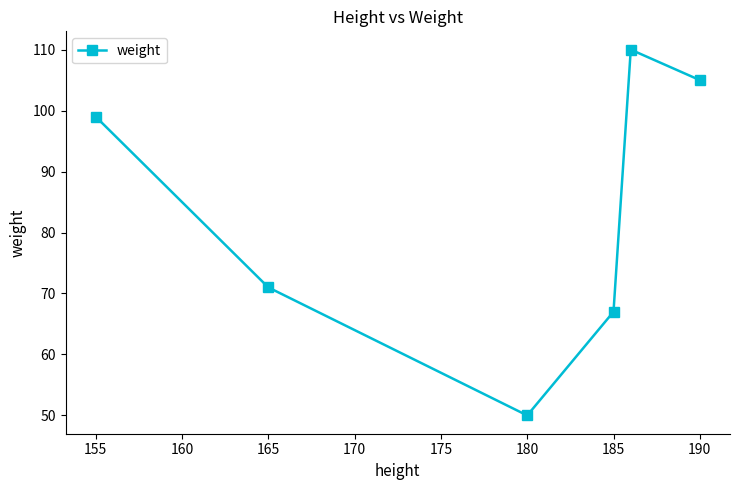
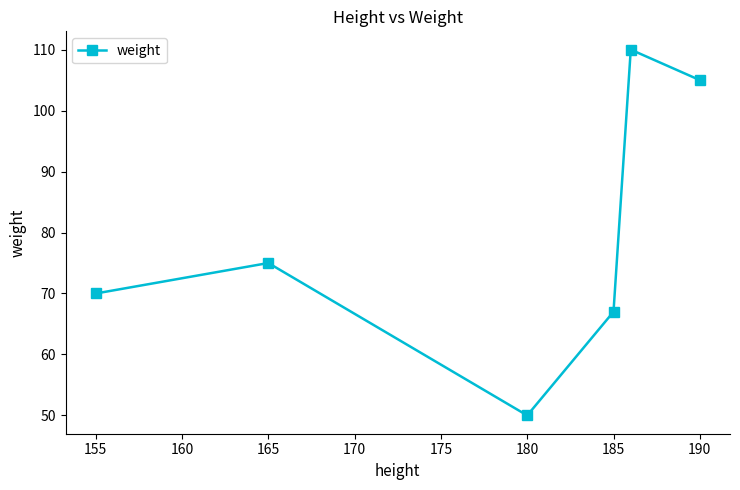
  {
-   "155": 99,
-   "165": 71,
+   "155": 70,
+   "165": 75,
    "180": 50,
    "185": 67,
    "190": 105
  }
